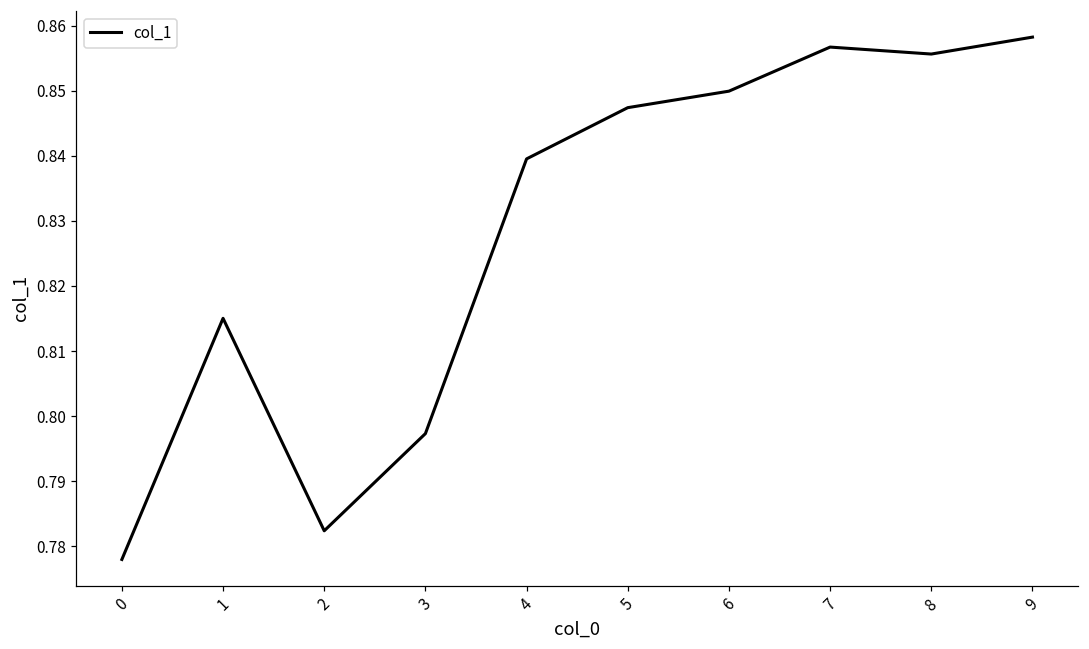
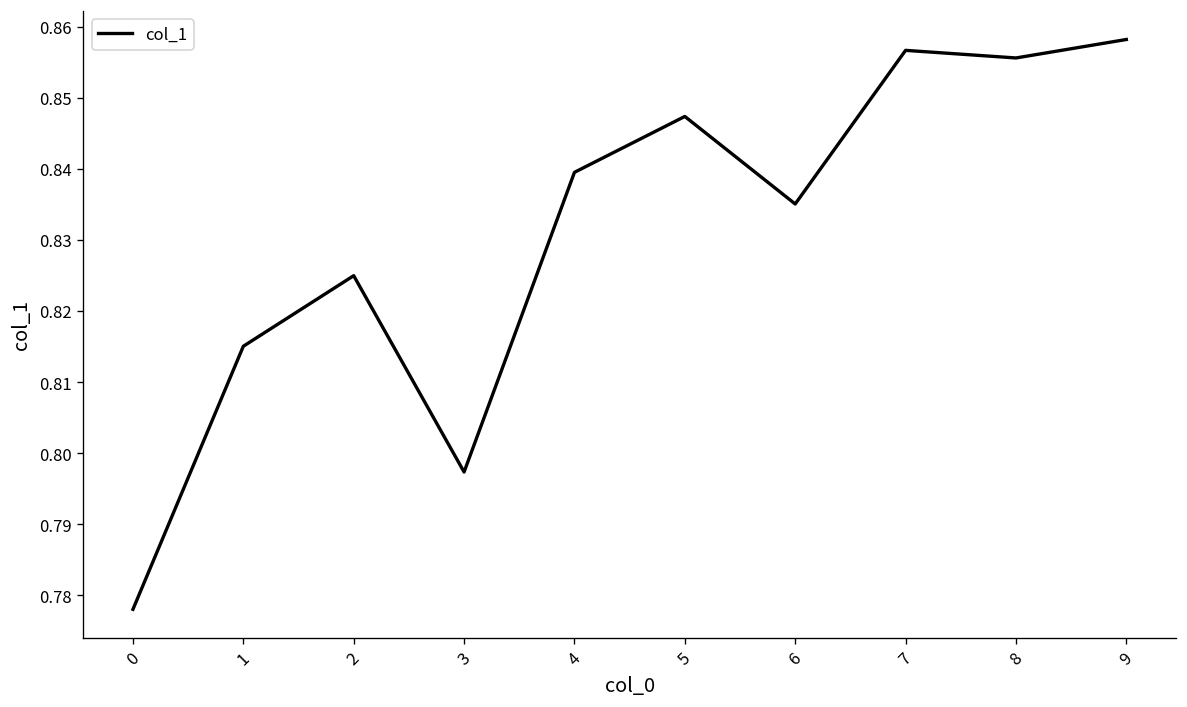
  {
    "0": 0.778,
    "1": 0.815,
-   "2": 0.782,
+   "2": 0.825,
    "3": 0.797,
    "4": 0.840,
    "5": 0.847,
-   "6": 0.850,
+   "6": 0.835,
    "7": 0.857,
    "8": 0.856,
    "9": 0.858
  }
